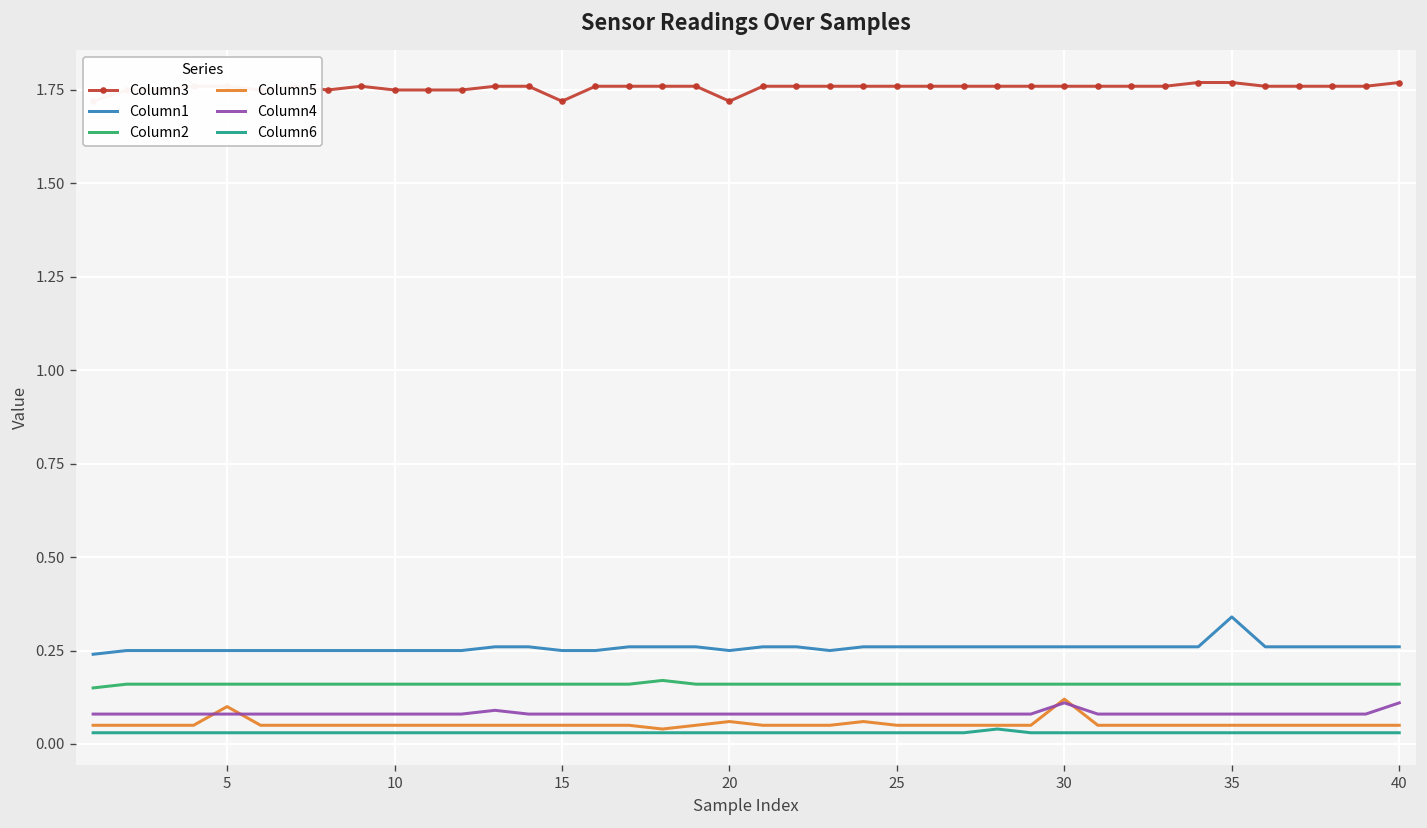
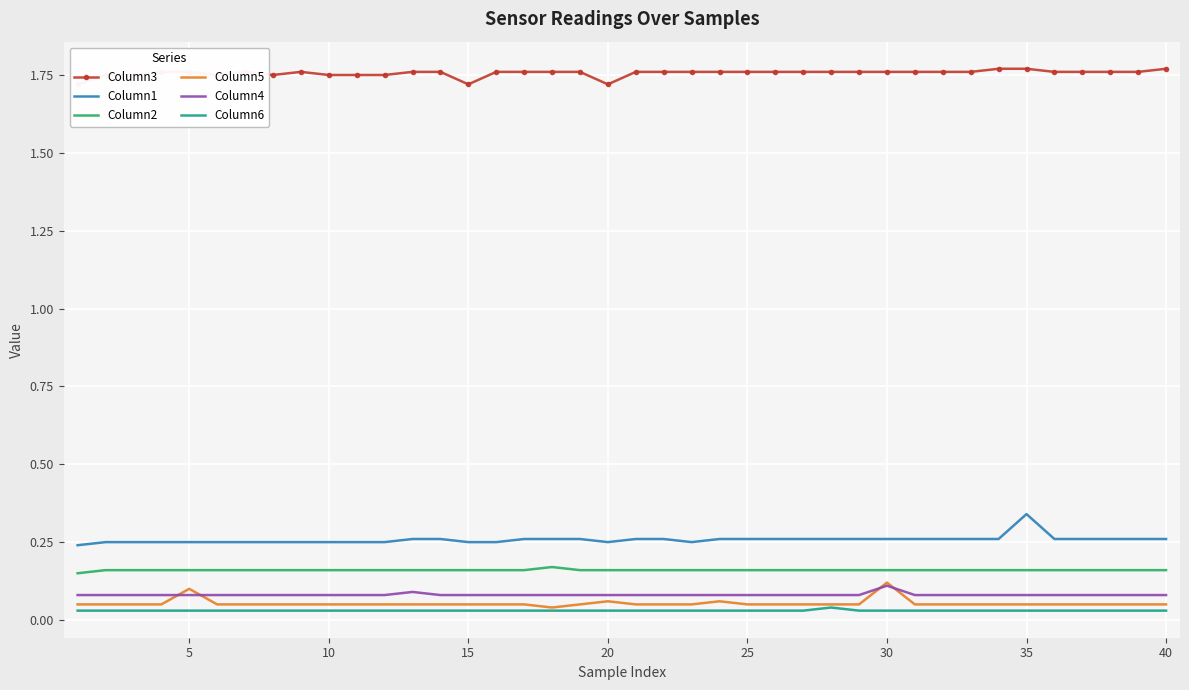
  {
    "Column3": {
      "10": 1.75,
      "15": 1.72,
      "20": 1.72,
      "25": 1.76,
      "30": 1.76,
      "35": 1.77,
      "40": 1.77
    },
    "Column1": {
      "5": 0.25,
      "10": 0.25,
      "15": 0.25,
      "20": 0.25,
      "25": 0.26,
      "30": 0.26,
      "35": 0.34,
      "40": 0.26
    },
    "Column5": {
      "5": 0.10,
      "10": 0.05,
      "15": 0.05,
      "20": 0.06,
      "25": 0.05,
      "30": 0.12,
      "35": 0.05,
      "40": 0.05
    },
    "Column4": {
      "5": 0.08,
      "10": 0.08,
      "15": 0.08,
      "20": 0.08,
      "25": 0.08,
      "30": 0.11,
      "35": 0.08,
-     "40": 0.11
+     "40": 0.08
    }
  }
